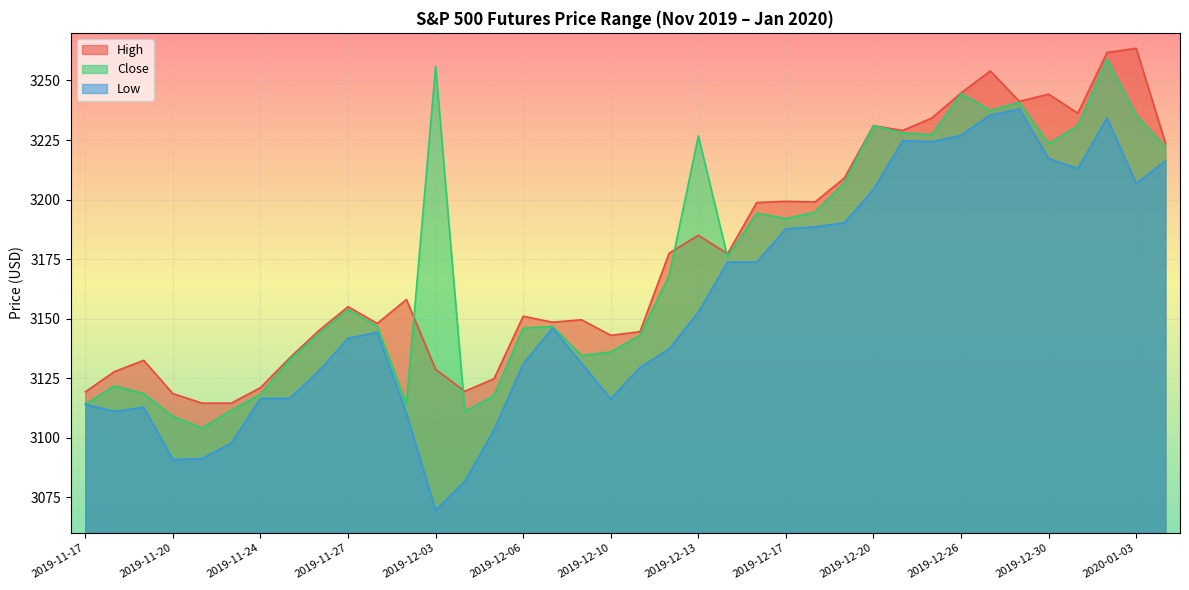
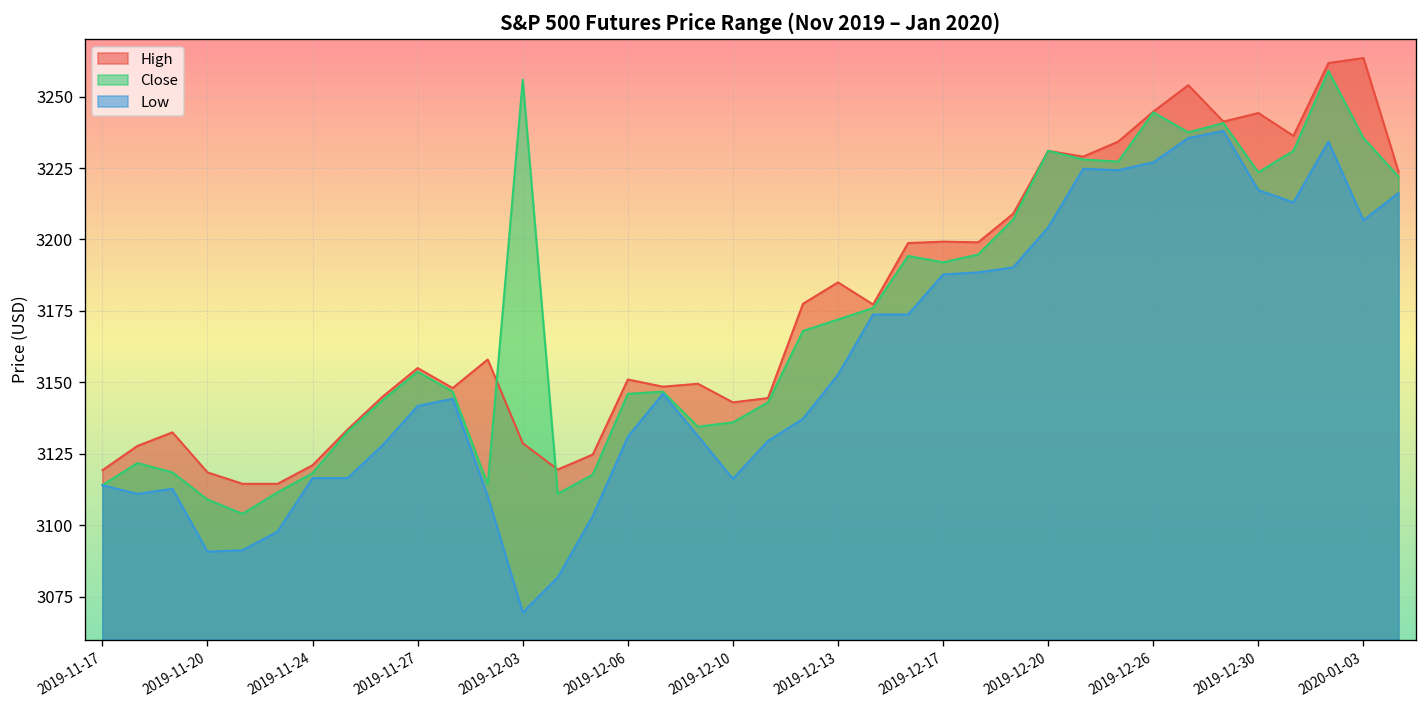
  {
    "High": {
      "2019-11-17": 3119,
      "2019-11-20": 3119,
      "2019-11-24": 3121,
      "2019-11-27": 3155,
      "2019-12-03": 3129,
      "2019-12-06": 3151,
      "2019-12-10": 3143,
      "2019-12-13": 3185,
      "2019-12-17": 3199,
      "2019-12-30": 3244,
      "2020-01-03": 3264
    },
    "Close": {
      "2019-11-20": 3109,
      "2019-11-24": 3118,
      "2019-11-27": 3154,
      "2019-12-03": 3256,
      "2019-12-06": 3146,
      "2019-12-10": 3136,
-     "2019-12-13": 3227,
+     "2019-12-13": 3172,
      "2019-12-17": 3192,
      "2019-12-30": 3224,
      "2020-01-03": 3236
    },
    "Low": {
      "2019-11-20": 3091,
      "2019-11-24": 3117,
      "2019-11-27": 3142,
      "2019-12-03": 3070,
      "2019-12-06": 3131,
      "2019-12-10": 3116,
      "2019-12-13": 3153,
      "2019-12-17": 3188,
      "2019-12-20": 3204,
      "2019-12-26": 3227,
      "2019-12-30": 3217,
      "2020-01-03": 3207
    }
  }
